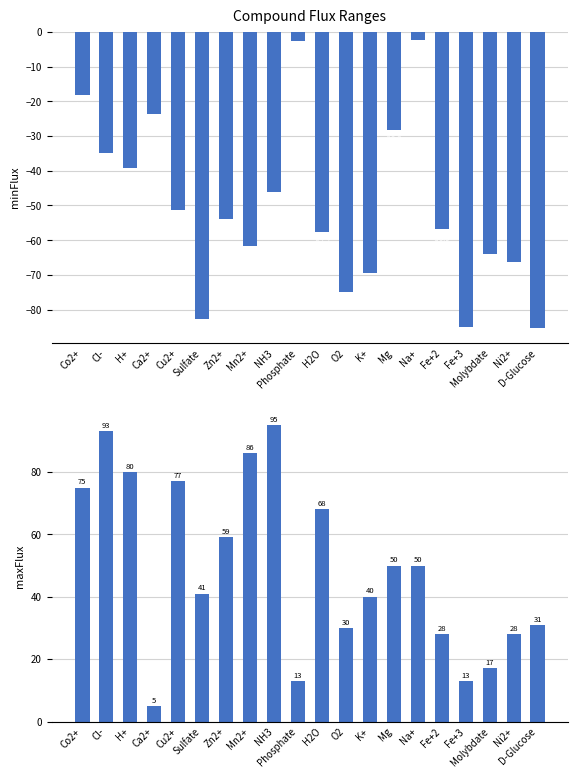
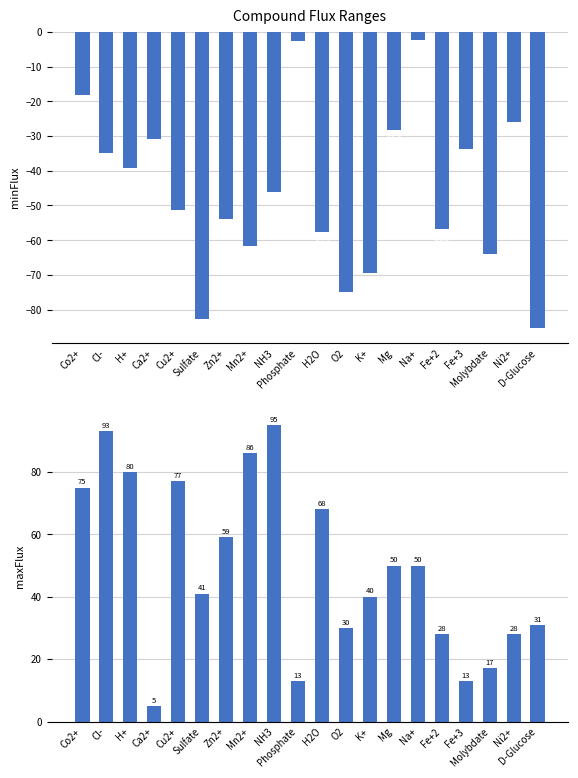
  {
    "Compound Flux Ranges": {
      "Co2+": -18,
      "Cl-": -35,
      "H+": -39,
-     "Ca2+": -24,
+     "Ca2+": -31,
      "Cu2+": -51,
      "Sulfate": -83,
      "Zn2+": -54,
      "Mn2+": -62,
      "NH3": -46,
      "Phosphate": -3,
      "H2O": -58,
      "O2": -75,
      "K+": -69,
      "Mg": -28,
      "Na+": -2,
      "Fe+2": -57,
-     "Fe+3": -85,
+     "Fe+3": -34,
      "Molybdate": -64,
-     "Ni2+": -66,
+     "Ni2+": -26,
      "D-Glucose": -85
    }
  }
